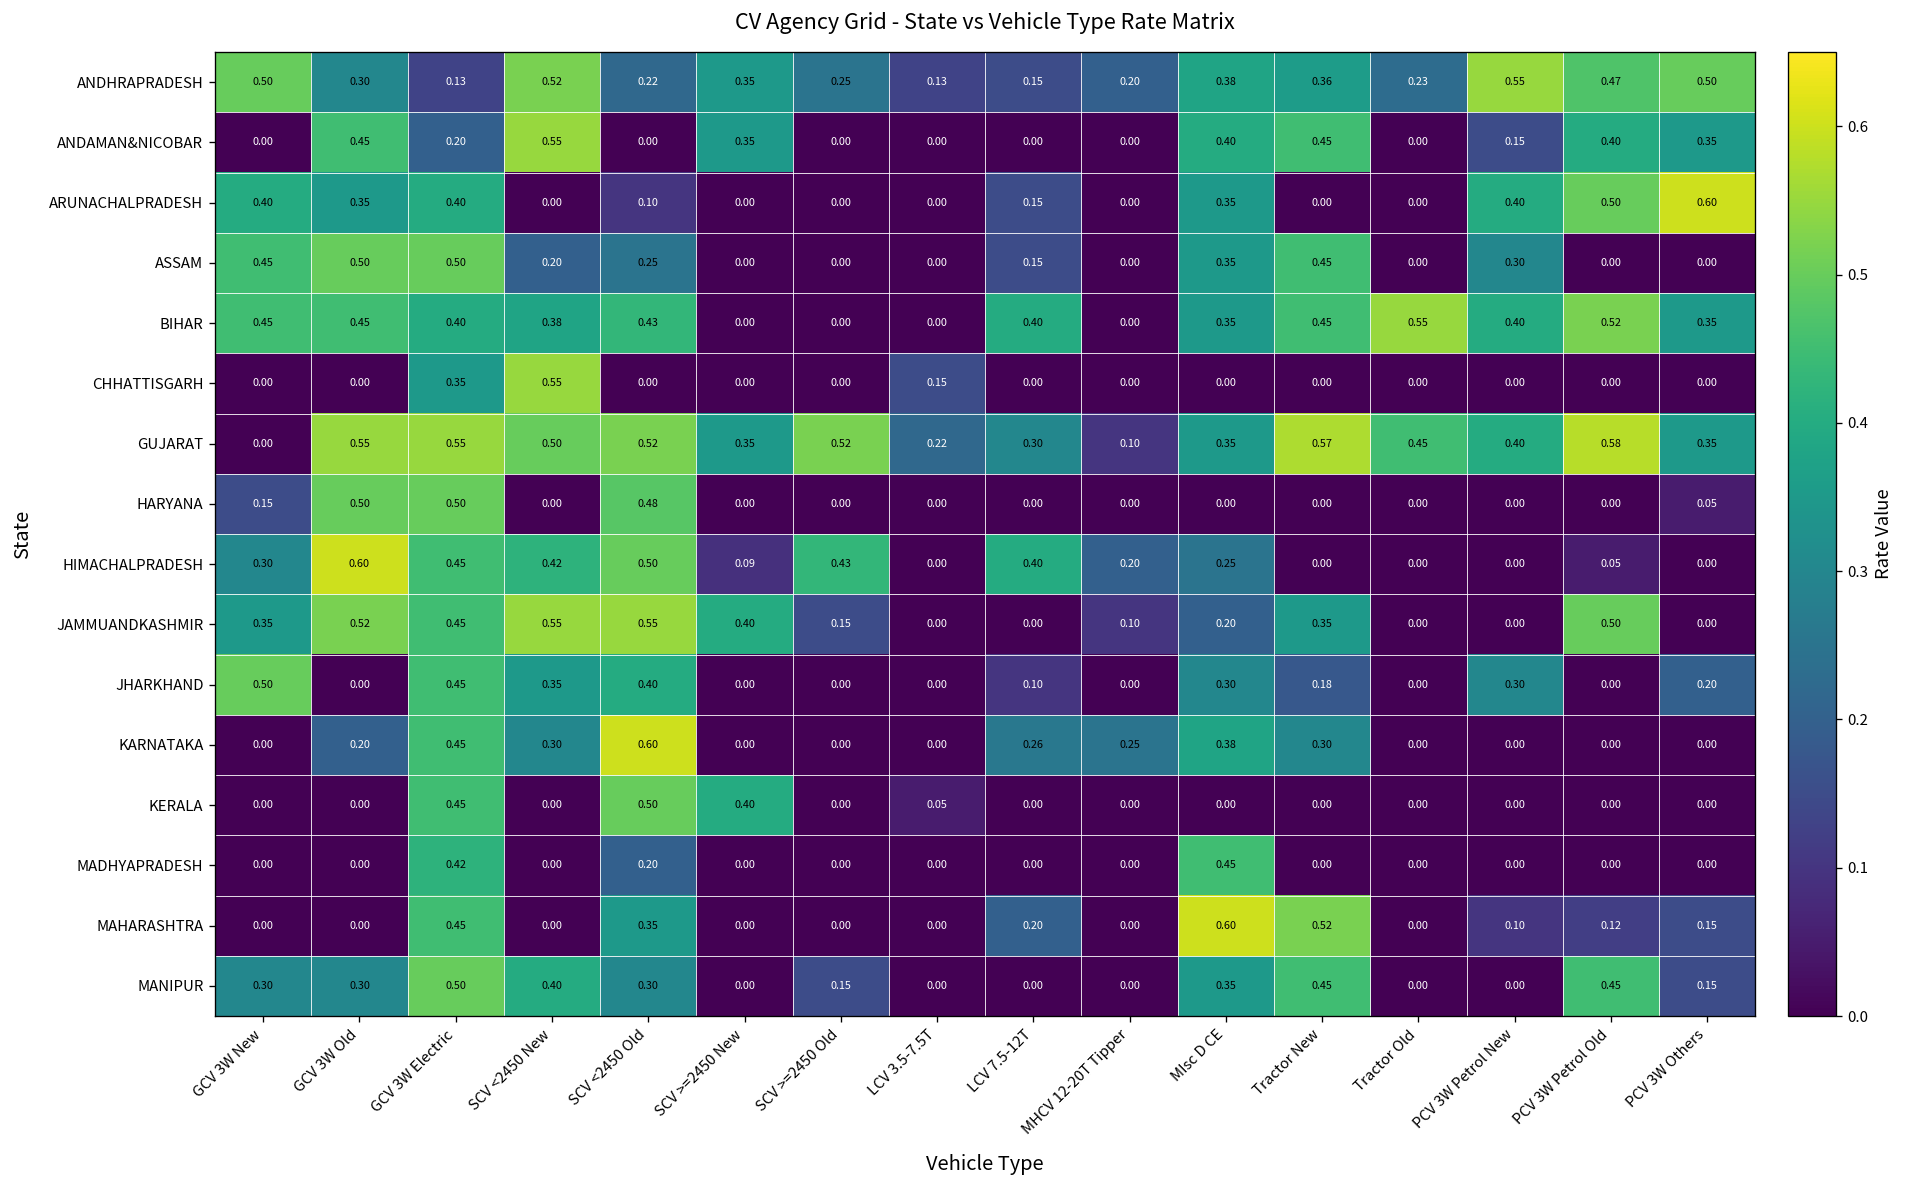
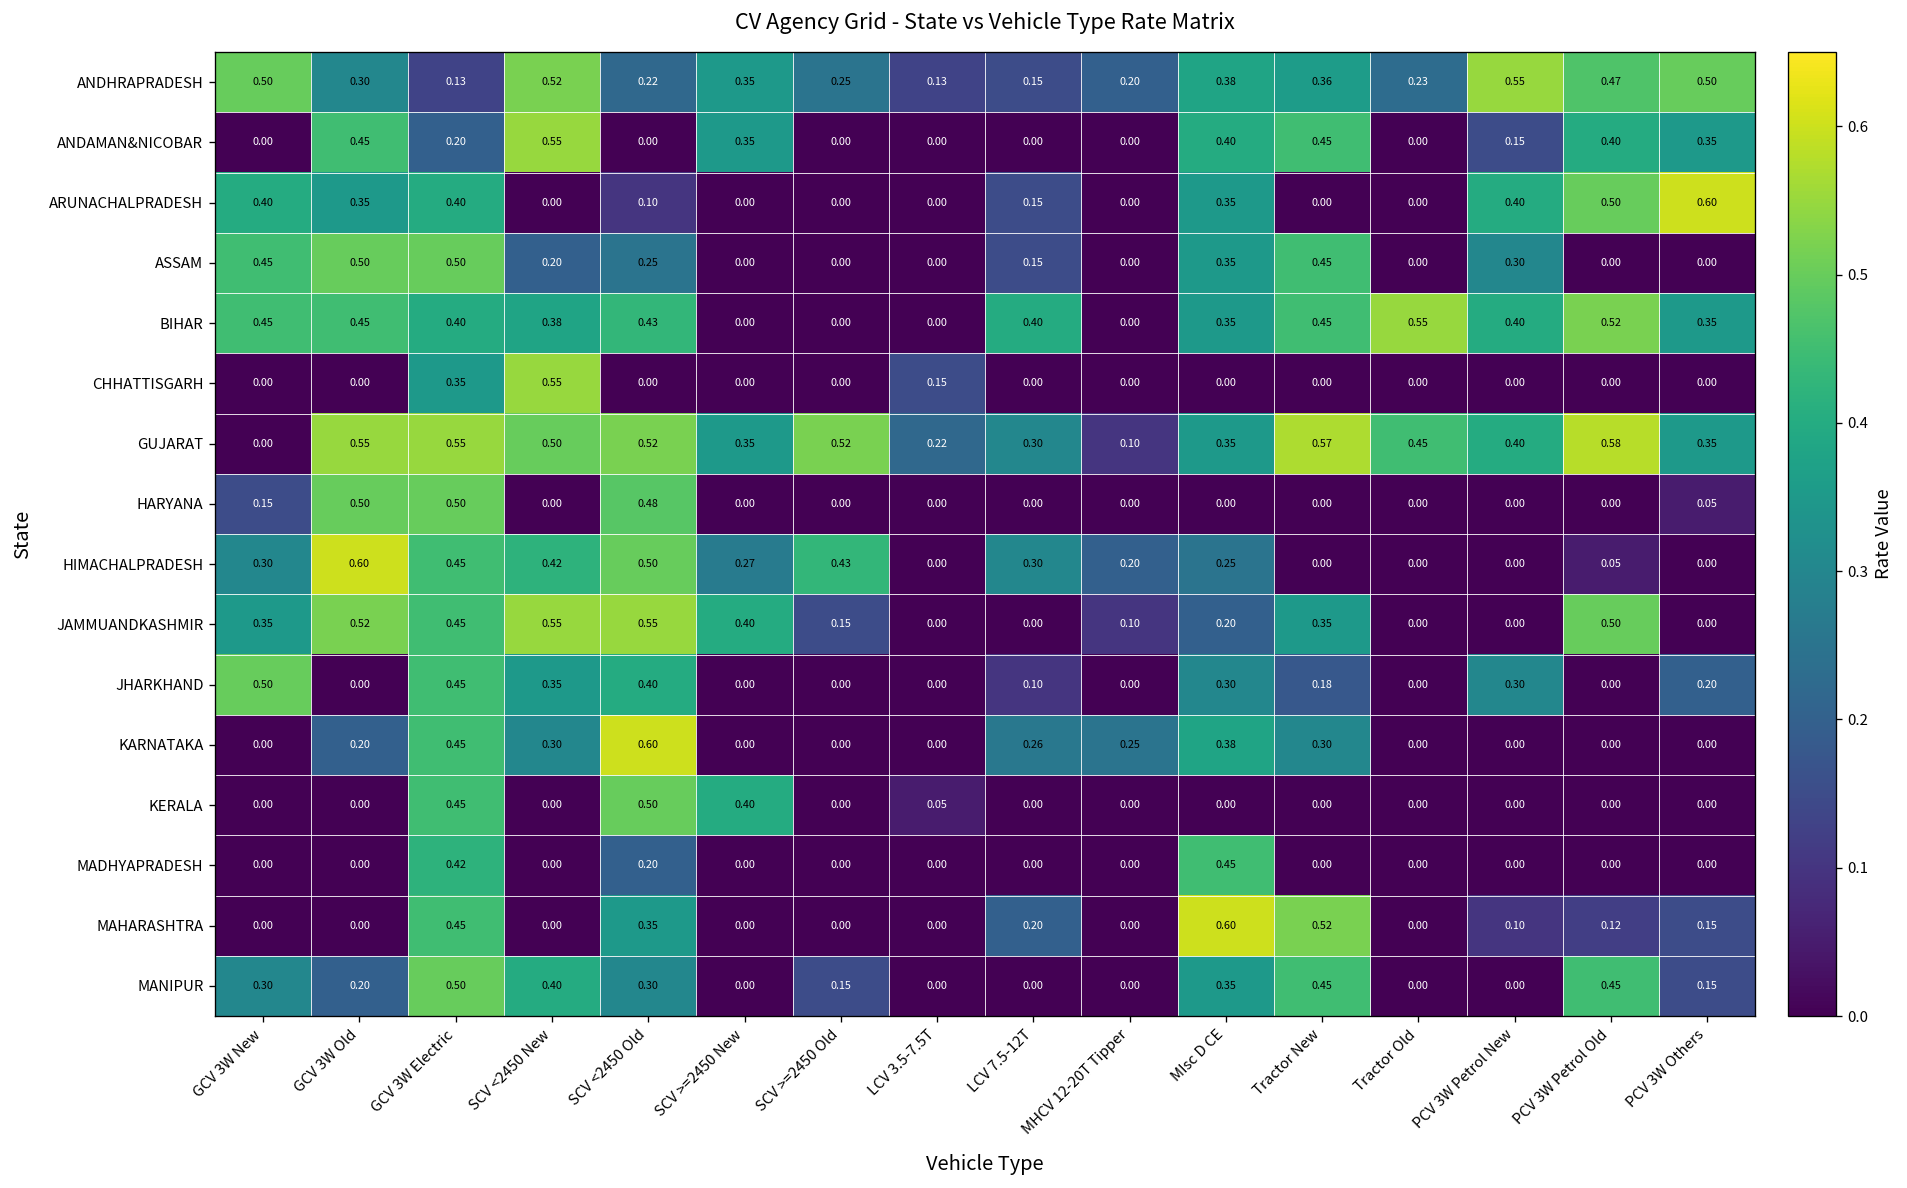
  {
    "HIMACHALPRADESH": {
      "GCV 3W New": 0.30,
      "GCV 3W Old": 0.60,
      "GCV 3W Electric": 0.45,
      "SCV <2450 New": 0.42,
      "SCV <2450 Old": 0.50,
-     "SCV >=2450 New": 0.09,
+     "SCV >=2450 New": 0.27,
      "SCV >=2450 Old": 0.43,
      "LCV 3.5-7.5T": 0.00,
-     "LCV 7.5-12T": 0.40,
+     "LCV 7.5-12T": 0.30,
      "MHCV 12-20T Tipper": 0.20,
      "MIsc D CE": 0.25,
      "Tractor New": 0.00,
      "Tractor Old": 0.00,
      "PCV 3W Petrol New": 0.00,
      "PCV 3W Petrol Old": 0.05,
      "PCV 3W Others": 0.00
    },
    "MANIPUR": {
      "GCV 3W New": 0.30,
-     "GCV 3W Old": 0.30,
+     "GCV 3W Old": 0.20,
      "GCV 3W Electric": 0.50,
      "SCV <2450 New": 0.40,
      "SCV <2450 Old": 0.30,
      "SCV >=2450 New": 0.00,
      "SCV >=2450 Old": 0.15,
      "LCV 3.5-7.5T": 0.00,
      "LCV 7.5-12T": 0.00,
      "MHCV 12-20T Tipper": 0.00,
      "MIsc D CE": 0.35,
      "Tractor New": 0.45,
      "Tractor Old": 0.00,
      "PCV 3W Petrol New": 0.00,
      "PCV 3W Petrol Old": 0.45,
      "PCV 3W Others": 0.15
    }
  }
